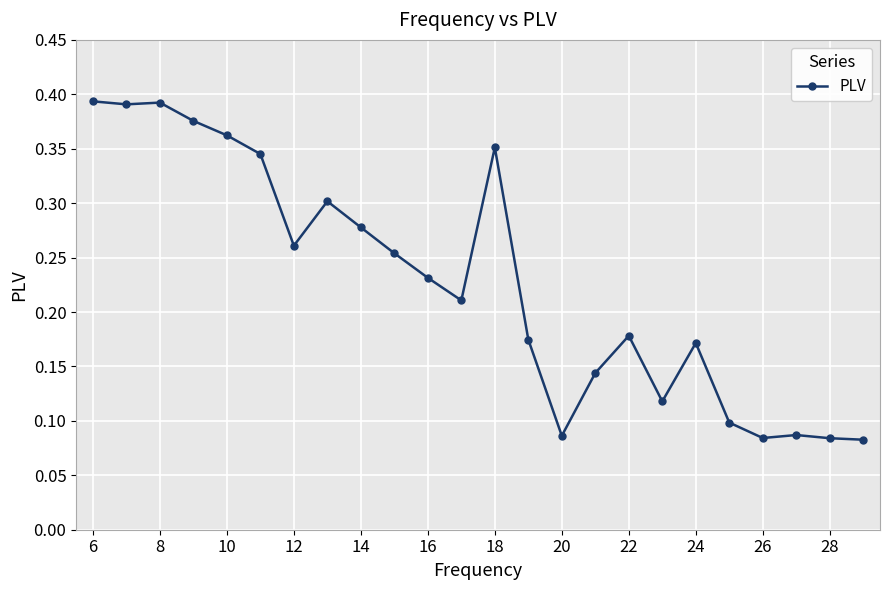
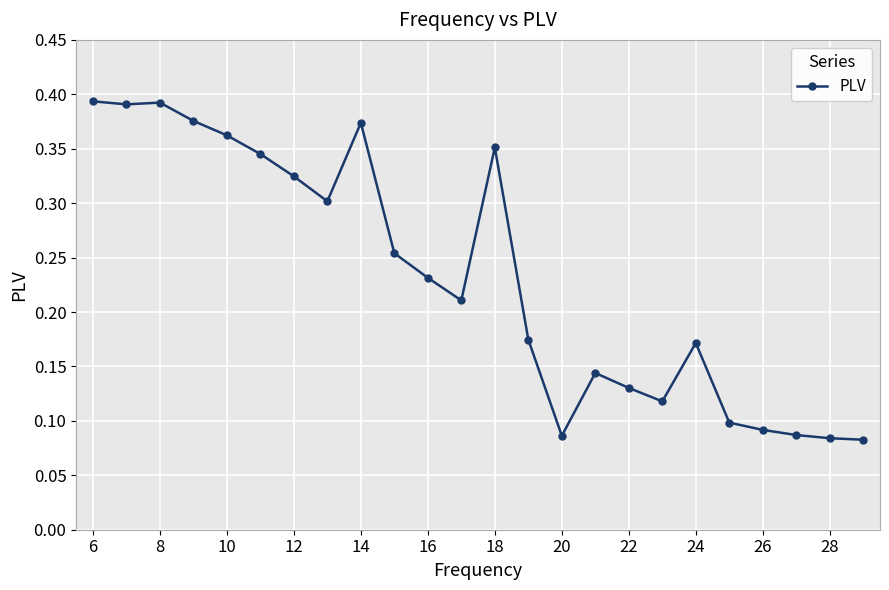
  {
    "6": 0.394,
    "8": 0.392,
    "10": 0.362,
-   "12": 0.261,
-   "14": 0.278,
+   "12": 0.325,
+   "14": 0.374,
    "16": 0.231,
    "18": 0.351,
    "20": 0.086,
-   "22": 0.178,
+   "22": 0.130,
    "24": 0.172,
-   "26": 0.084,
+   "26": 0.092,
    "28": 0.084
  }
